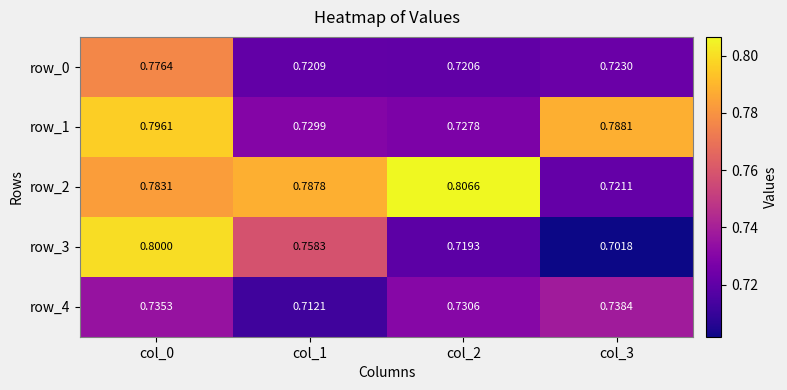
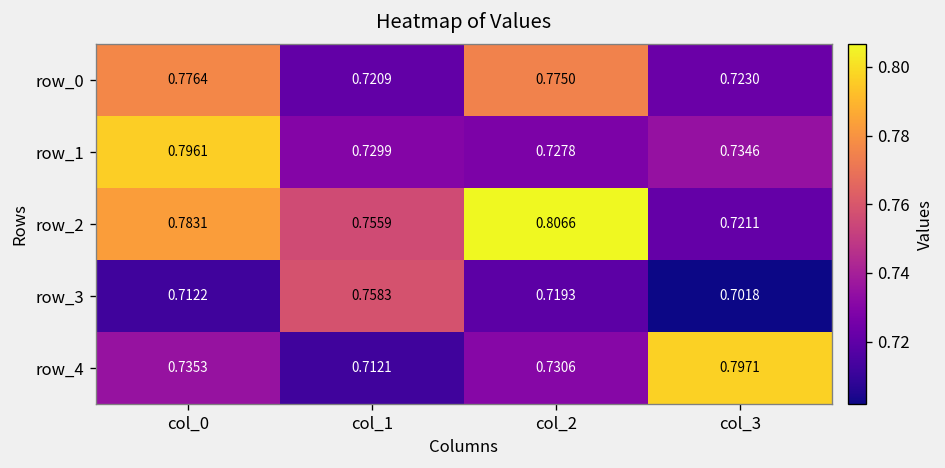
  {
    "row_0": {
      "col_0": 0.7764,
      "col_1": 0.7209,
-     "col_2": 0.7206,
+     "col_2": 0.7750,
      "col_3": 0.7230
    },
    "row_1": {
      "col_0": 0.7961,
      "col_1": 0.7299,
      "col_2": 0.7278,
-     "col_3": 0.7881
+     "col_3": 0.7346
    },
    "row_2": {
      "col_0": 0.7831,
-     "col_1": 0.7878,
+     "col_1": 0.7559,
      "col_2": 0.8066,
      "col_3": 0.7211
    },
    "row_3": {
-     "col_0": 0.8000,
+     "col_0": 0.7122,
      "col_1": 0.7583,
      "col_2": 0.7193,
      "col_3": 0.7018
    },
    "row_4": {
      "col_0": 0.7353,
      "col_1": 0.7121,
      "col_2": 0.7306,
-     "col_3": 0.7384
+     "col_3": 0.7971
    }
  }
